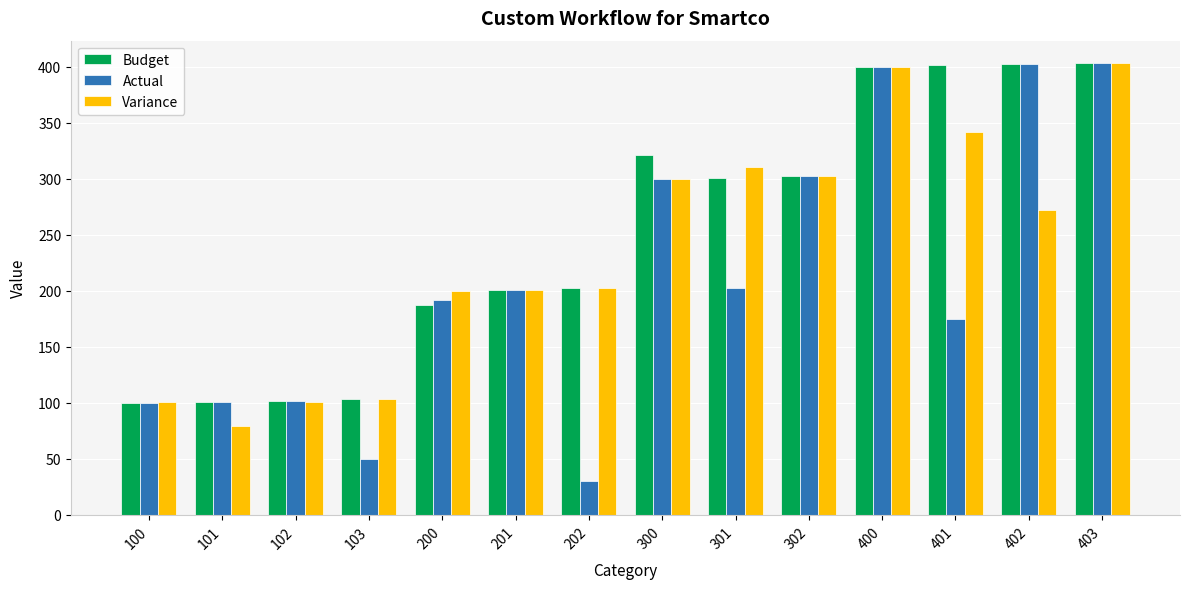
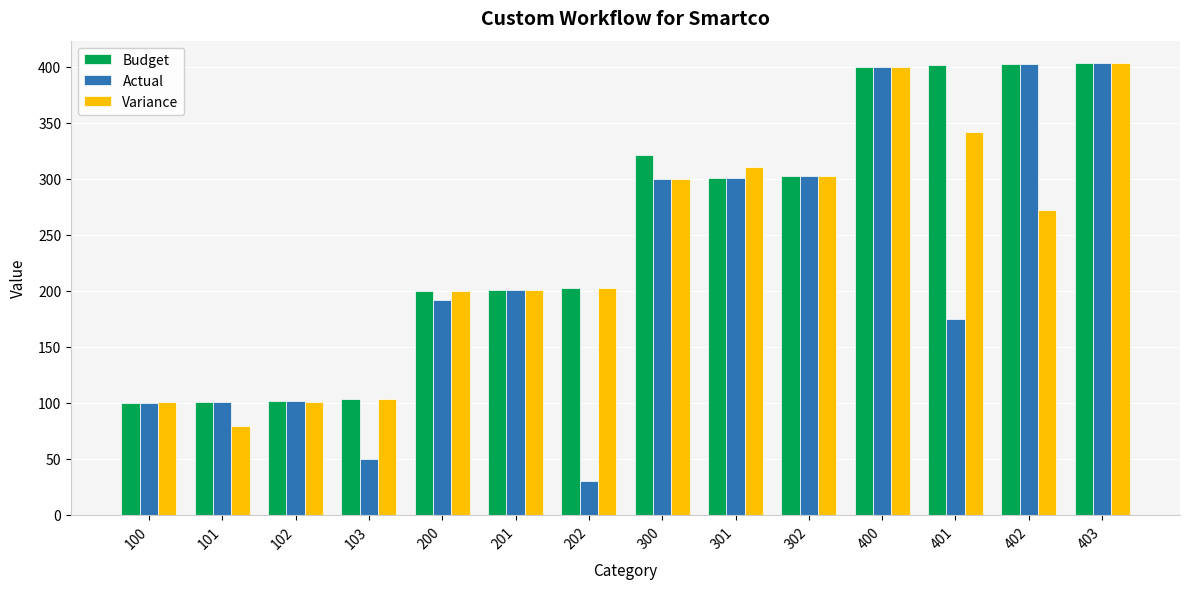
  {
    "Budget": {
      "100": 100,
      "101": 101,
      "102": 102,
      "103": 103,
-     "200": 187,
+     "200": 200,
      "201": 201,
      "202": 202,
      "300": 321,
      "301": 301,
      "302": 302,
      "400": 400,
      "401": 401,
      "402": 402,
      "403": 403
    },
    "Actual": {
      "100": 100,
      "101": 101,
      "102": 102,
      "103": 50,
      "200": 192,
      "201": 201,
      "202": 30,
      "300": 300,
-     "301": 202,
+     "301": 301,
      "302": 302,
      "400": 400,
      "401": 175,
      "402": 402,
      "403": 403
    },
    "Variance": {
      "100": 101,
      "101": 79,
      "102": 101,
      "103": 103,
      "200": 200,
      "201": 201,
      "202": 202,
      "300": 300,
      "301": 310,
      "302": 302,
      "400": 400,
      "401": 342,
      "402": 272,
      "403": 403
    }
  }
